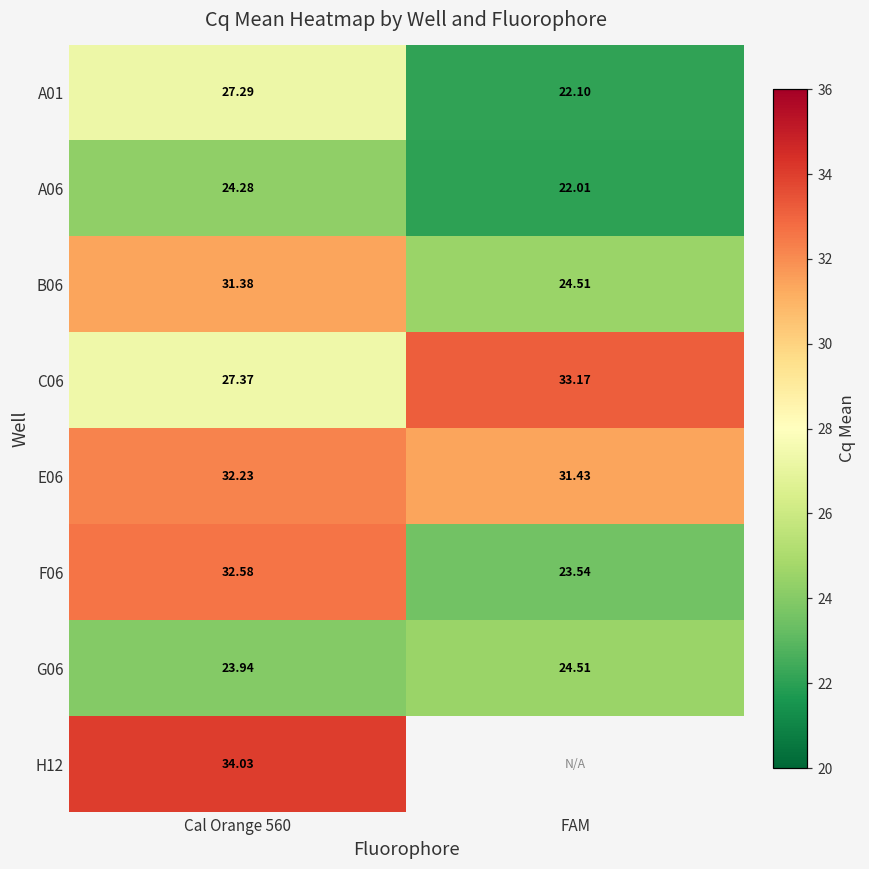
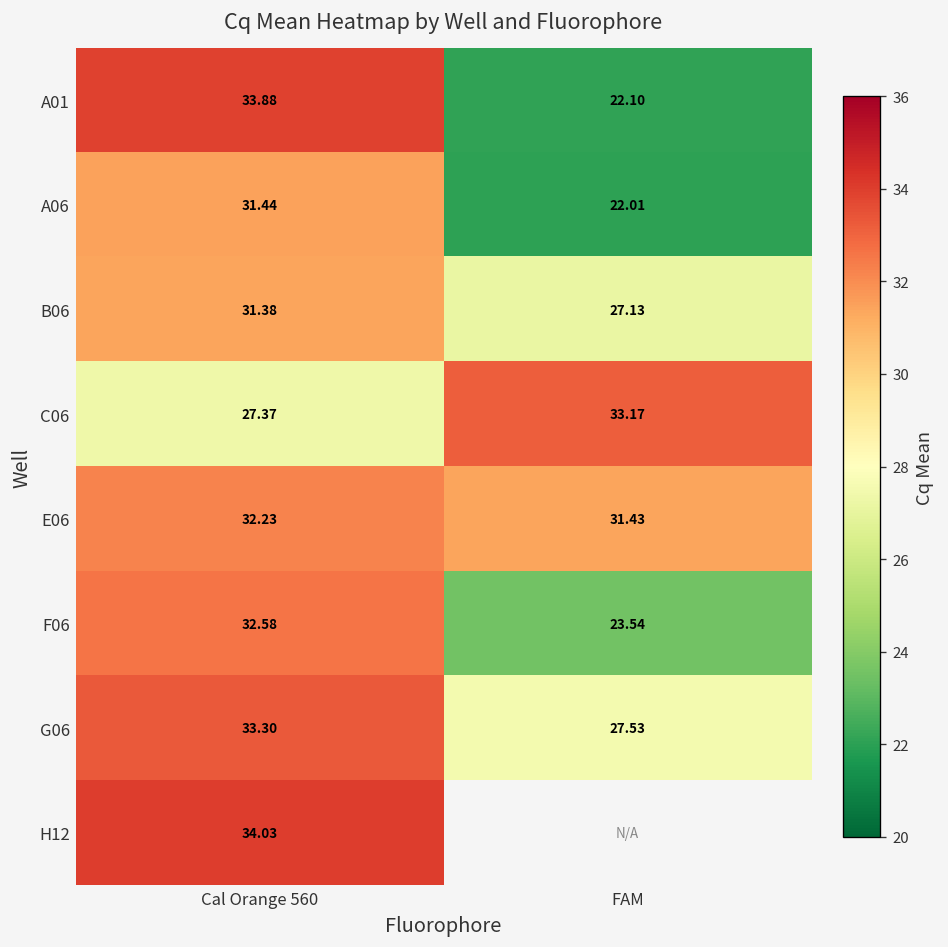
  {
    "A01": {
-     "Cal Orange 560": 27.29,
+     "Cal Orange 560": 33.88,
      "FAM": 22.10
    },
    "A06": {
-     "Cal Orange 560": 24.28,
+     "Cal Orange 560": 31.44,
      "FAM": 22.01
    },
    "B06": {
      "Cal Orange 560": 31.38,
-     "FAM": 24.51
+     "FAM": 27.13
    },
    "C06": {
      "Cal Orange 560": 27.37,
      "FAM": 33.17
    },
    "E06": {
      "Cal Orange 560": 32.23,
      "FAM": 31.43
    },
    "F06": {
      "Cal Orange 560": 32.58,
      "FAM": 23.54
    },
    "G06": {
-     "Cal Orange 560": 23.94,
-     "FAM": 24.51
+     "Cal Orange 560": 33.30,
+     "FAM": 27.53
    },
    "H12": {
      "Cal Orange 560": 34.03
    }
  }
